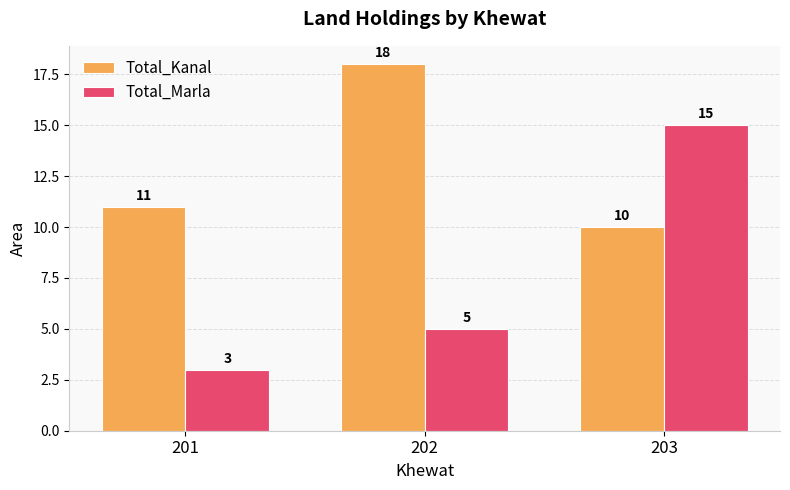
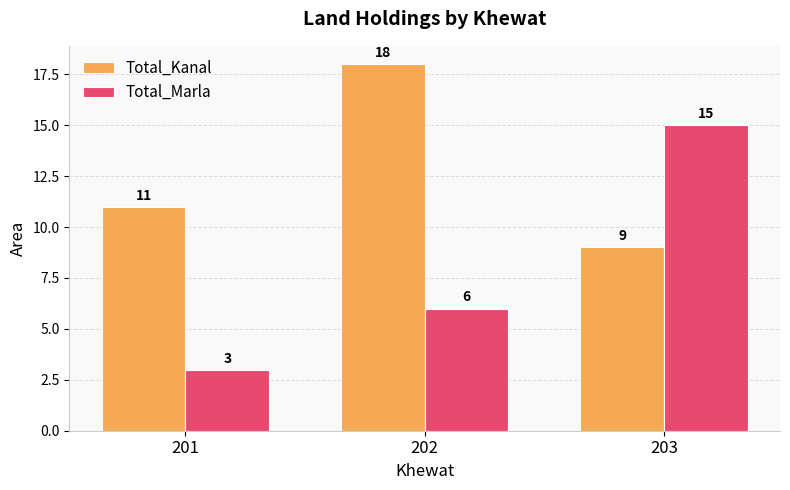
  {
    "Total_Kanal": {
      "201": 11,
      "202": 18,
-     "203": 10
+     "203": 9
    },
    "Total_Marla": {
      "201": 3,
-     "202": 5,
+     "202": 6,
      "203": 15
    }
  }
